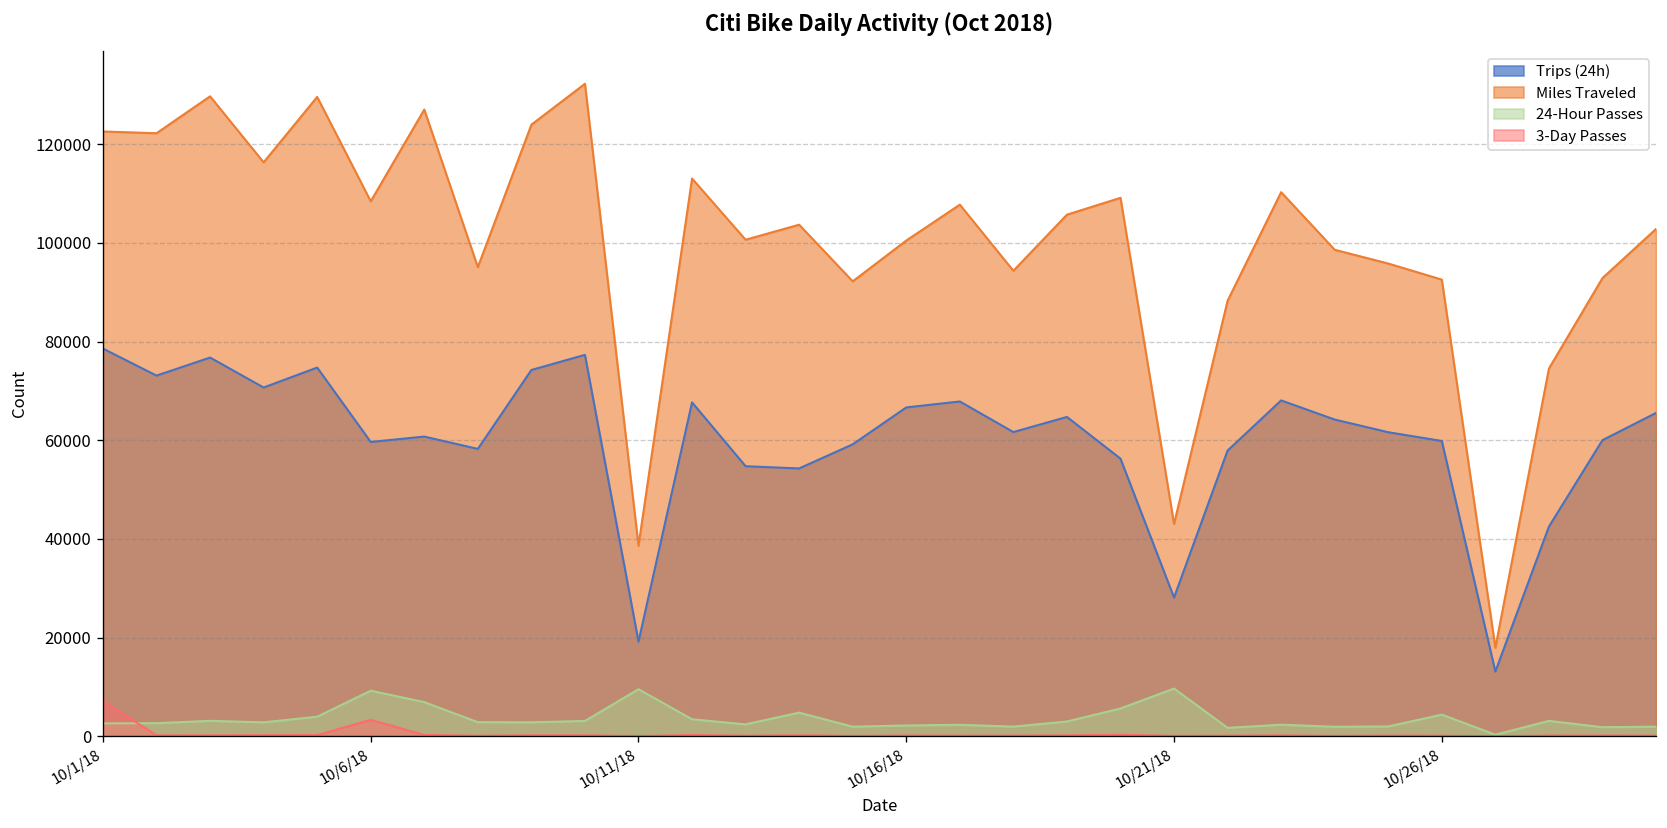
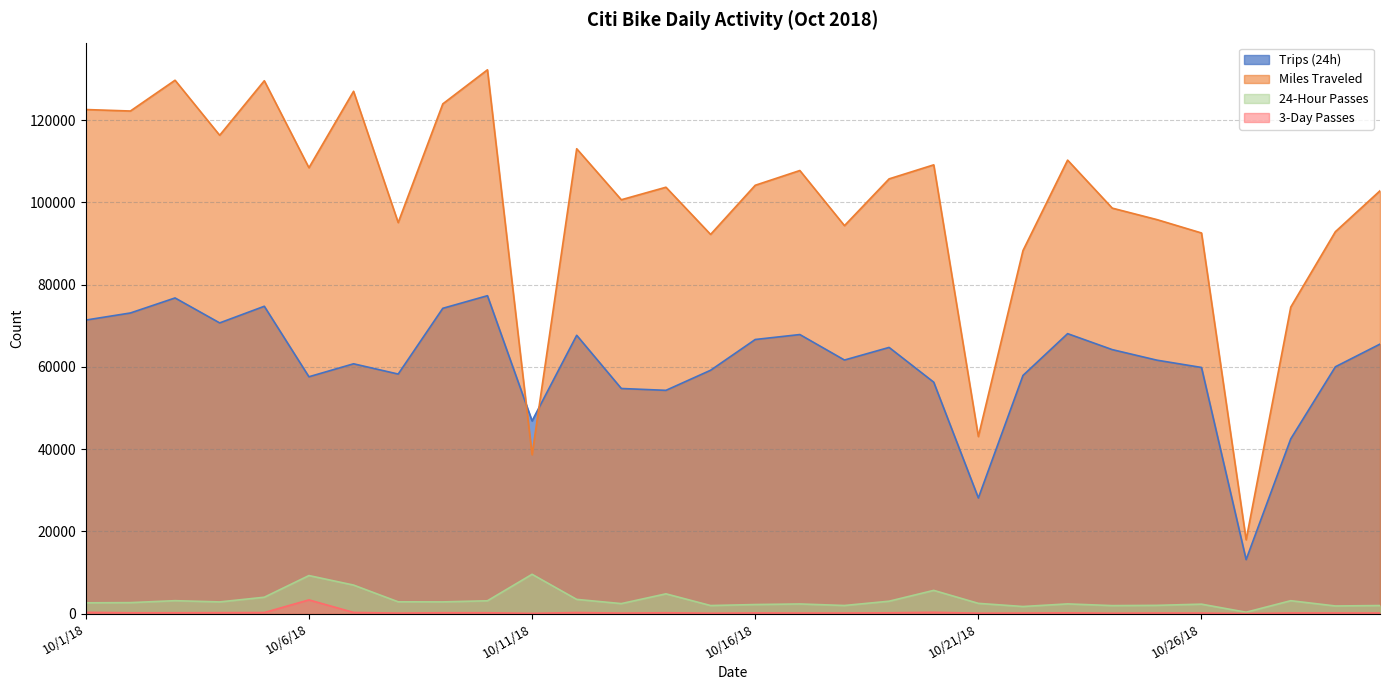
  {
    "Trips (24h)": {
-     "10/1/18": 79000,
-     "10/6/18": 60000,
-     "10/11/18": 19000,
+     "10/1/18": 71000,
+     "10/6/18": 58000,
+     "10/11/18": 47000,
      "10/16/18": 67000,
      "10/21/18": 28000,
      "10/26/18": 60000
    },
    "Miles Traveled": {
      "10/1/18": 123000,
      "10/6/18": 108000,
      "10/11/18": 39000,
-     "10/16/18": 100000,
+     "10/16/18": 104000,
      "10/21/18": 43000,
      "10/26/18": 93000
    },
    "24-Hour Passes": {
      "10/1/18": 3000,
      "10/6/18": 9000,
      "10/11/18": 10000,
      "10/16/18": 2000,
-     "10/21/18": 10000,
-     "10/26/18": 4000
+     "10/21/18": 2000,
+     "10/26/18": 2000
    },
    "3-Day Passes": {
-     "10/1/18": 7000,
+     "10/1/18": 0,
      "10/6/18": 3000,
      "10/11/18": 0,
      "10/16/18": 0,
      "10/21/18": 0,
      "10/26/18": 0
    }
  }
